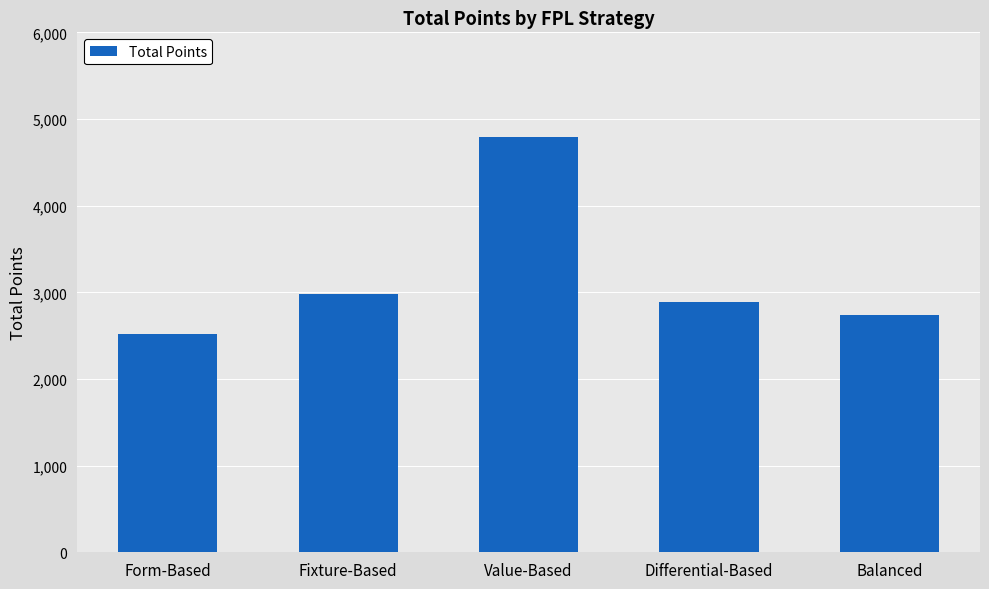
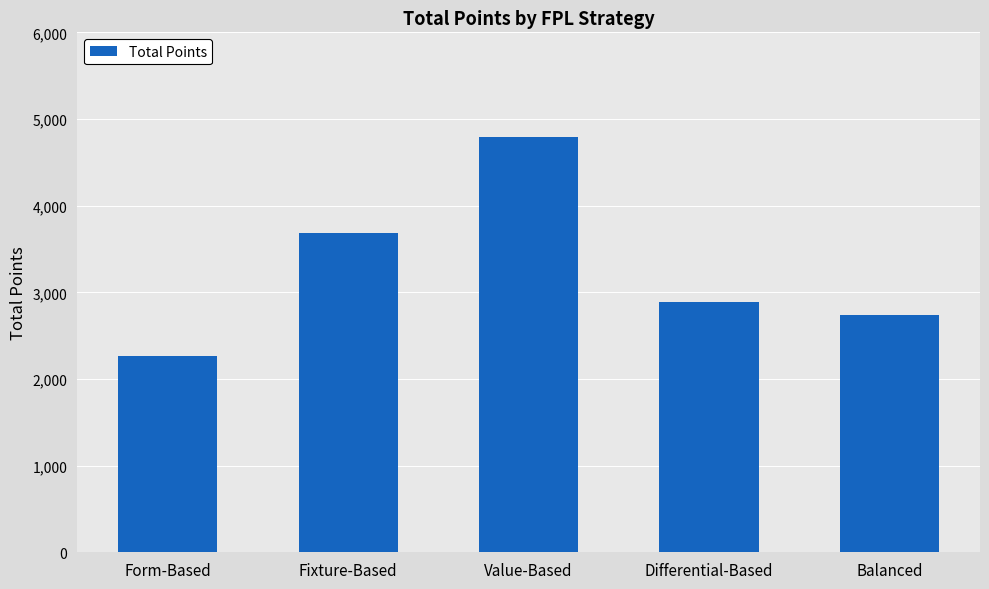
  {
-   "Form-Based": "2,500",
-   "Fixture-Based": "3,000",
+   "Form-Based": "2,300",
+   "Fixture-Based": "3,700",
    "Value-Based": "4,800",
    "Differential-Based": "2,900",
    "Balanced": "2,700"
  }
